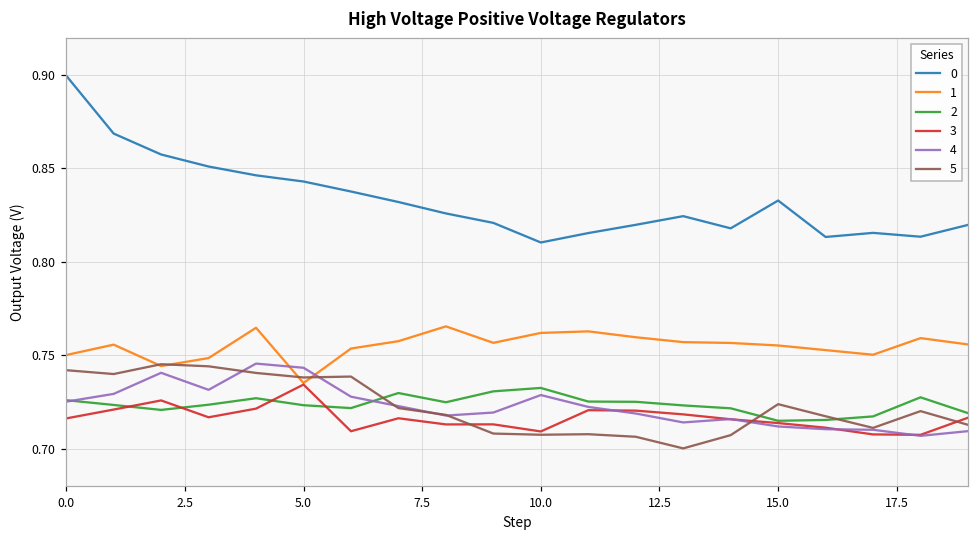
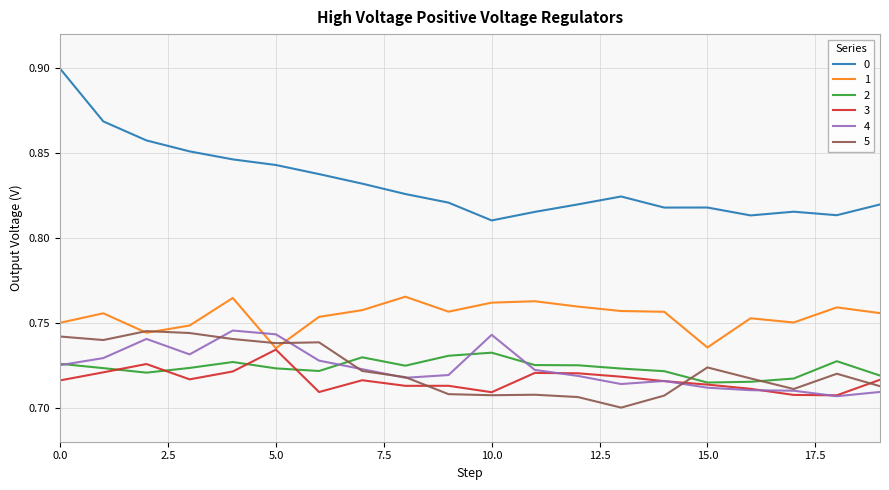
  {
    "0": {
      "0.0": 0.900,
      "5.0": 0.843,
      "10.0": 0.810,
-     "15.0": 0.833
+     "15.0": 0.818
    },
    "1": {
      "0.0": 0.750,
      "10.0": 0.762,
-     "15.0": 0.755
+     "15.0": 0.735
    },
    "2": {
      "5.0": 0.723,
      "10.0": 0.732
    },
    "3": {
      "0.0": 0.716,
      "10.0": 0.709
    },
    "4": {
      "5.0": 0.743,
-     "10.0": 0.729,
+     "10.0": 0.743,
      "15.0": 0.712
    },
    "5": {
      "0.0": 0.742,
      "5.0": 0.738,
      "10.0": 0.707,
      "15.0": 0.724
    }
  }
